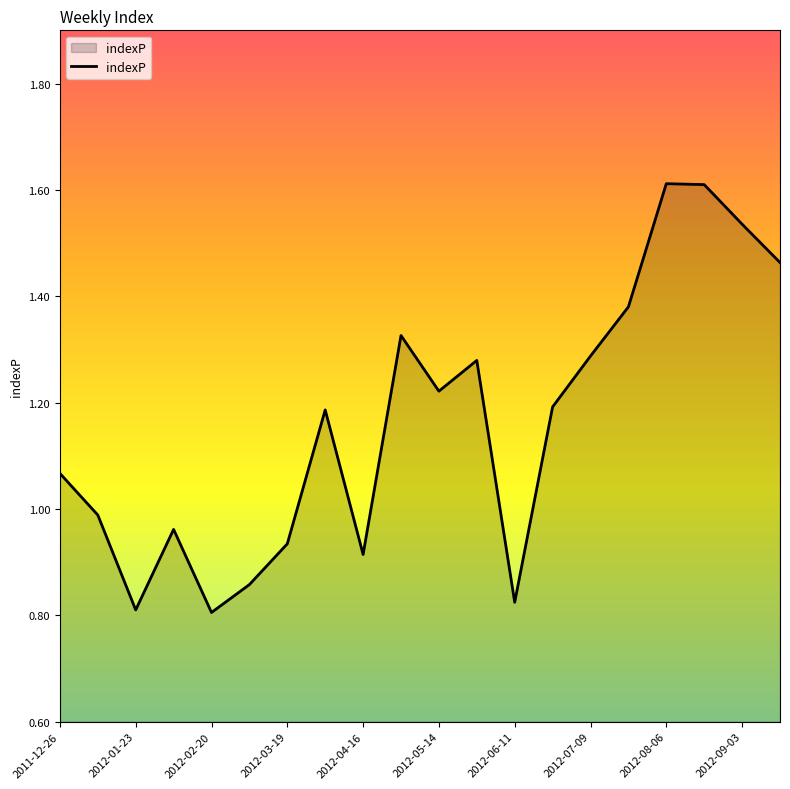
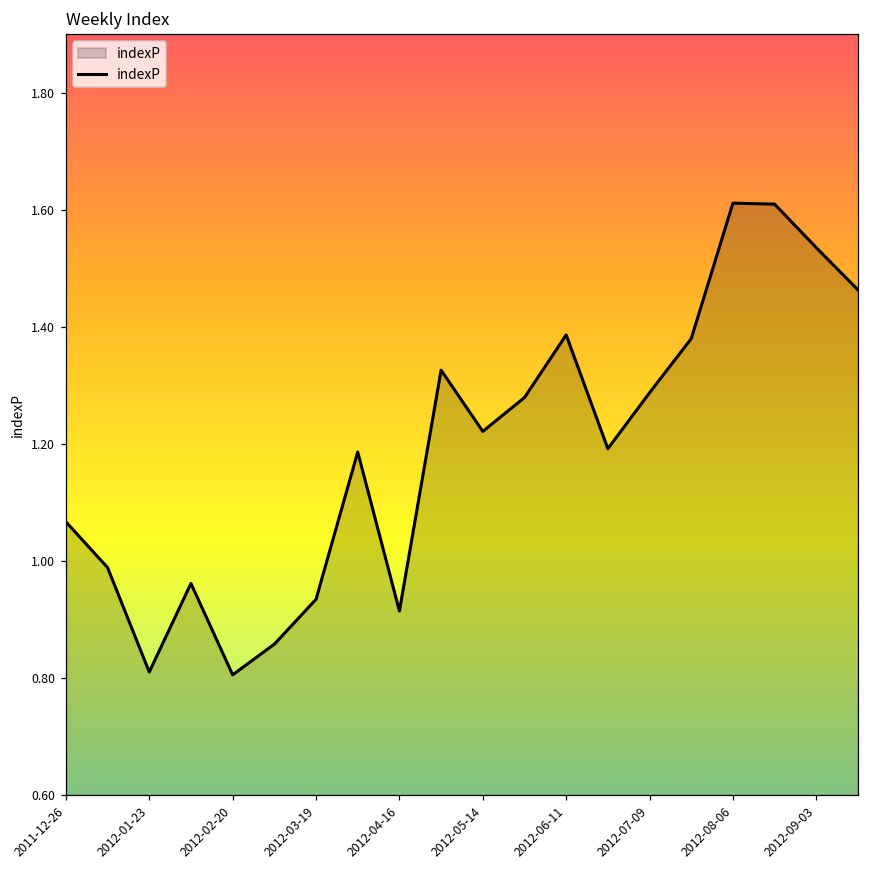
  {
    "2011-12-26": 1.07,
    "2012-01-23": 0.81,
    "2012-02-20": 0.81,
    "2012-03-19": 0.93,
    "2012-04-16": 0.91,
    "2012-05-14": 1.22,
-   "2012-06-11": 0.82,
+   "2012-06-11": 1.39,
    "2012-07-09": 1.29,
    "2012-08-06": 1.61,
    "2012-09-03": 1.54
  }
